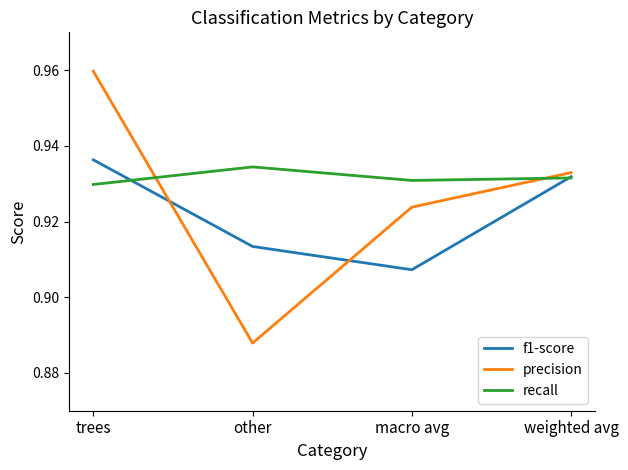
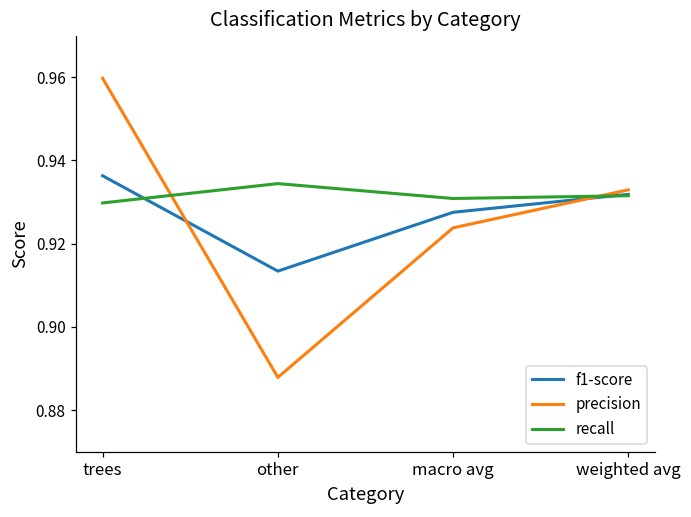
  {
    "f1-score": {
      "trees": 0.936,
      "other": 0.913,
-     "macro avg": 0.907
+     "macro avg": 0.928
    },
    "precision": {
      "trees": 0.960,
      "other": 0.888,
      "macro avg": 0.924,
      "weighted avg": 0.933
    },
    "recall": {
      "trees": 0.930,
      "other": 0.934,
      "macro avg": 0.931
    }
  }
